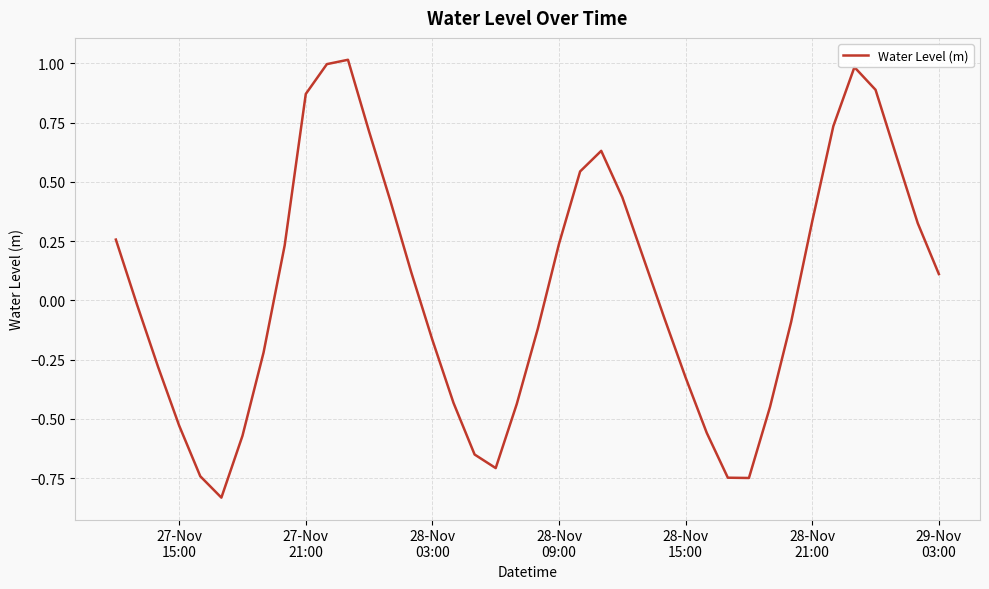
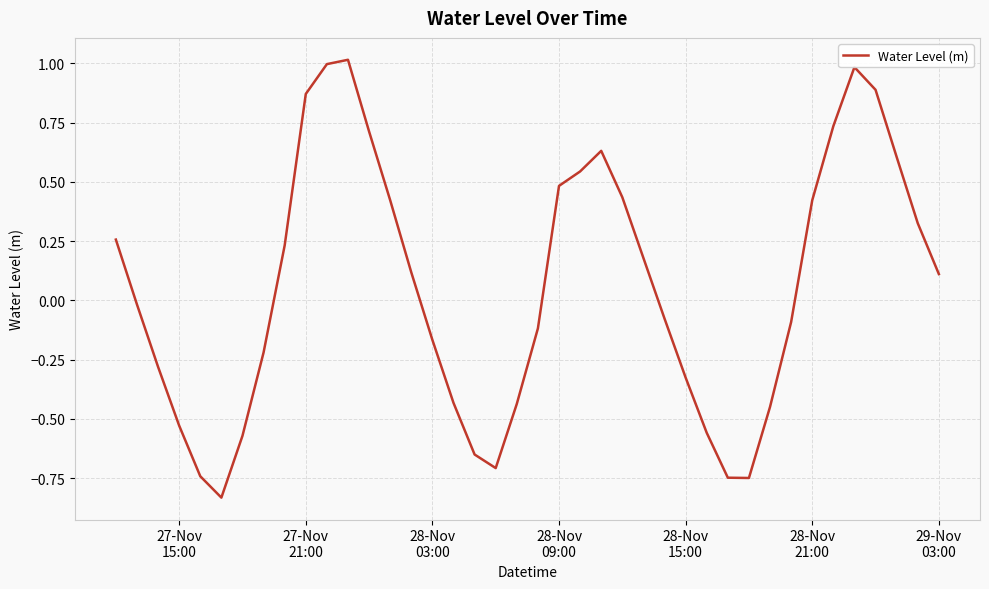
  {
    "27-Nov 15:00": -0.53,
    "27-Nov 21:00": 0.87,
    "28-Nov 03:00": -0.17,
-   "28-Nov 09:00": 0.24,
+   "28-Nov 09:00": 0.48,
    "28-Nov 15:00": -0.33,
-   "28-Nov 21:00": 0.33,
+   "28-Nov 21:00": 0.42,
    "29-Nov 03:00": 0.11
  }
